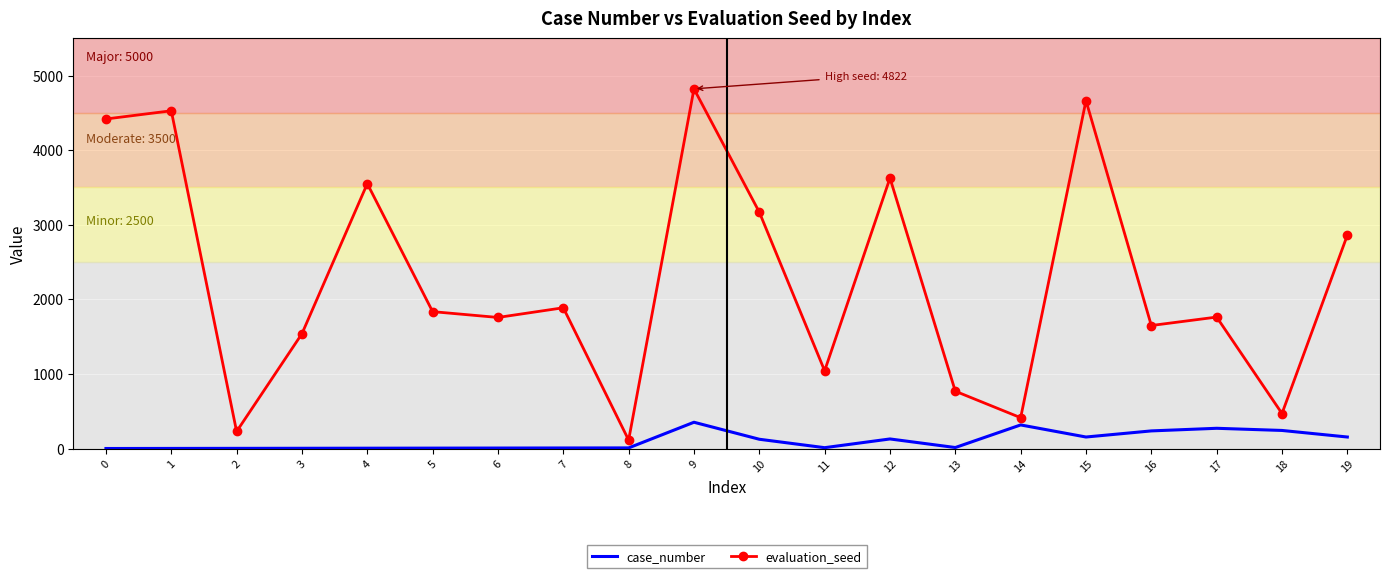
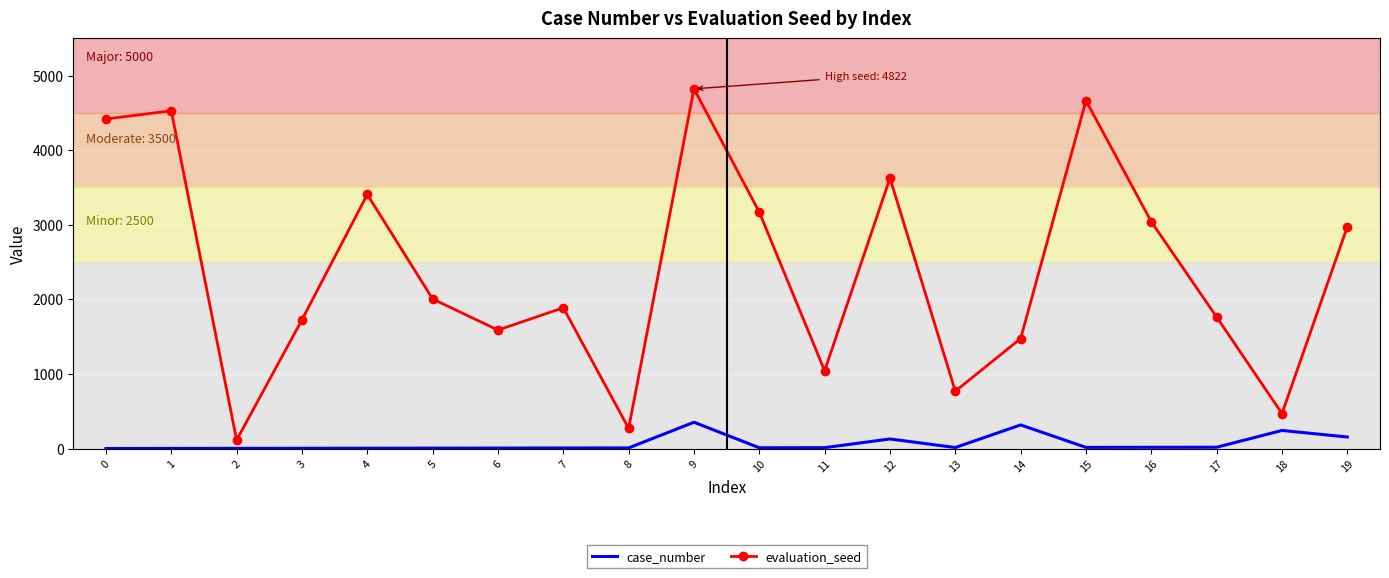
  {
    "case_number": {
      "0": 0,
      "1": 0,
      "2": 0,
      "3": 0,
      "4": 0,
      "5": 0,
      "6": 0,
      "7": 0,
      "8": 0,
      "9": 400,
-     "10": 100,
+     "10": 0,
      "11": 0,
      "12": 100,
      "13": 0,
      "14": 300,
-     "15": 200,
-     "16": 200,
-     "17": 300,
+     "15": 0,
+     "16": 0,
+     "17": 0,
      "18": 200,
      "19": 200
    },
    "evaluation_seed": {
      "1": 4500,
-     "2": 200,
-     "3": 1500,
-     "4": 3600,
-     "5": 1800,
-     "6": 1800,
+     "2": 100,
+     "3": 1700,
+     "4": 3400,
+     "5": 2000,
+     "6": 1600,
      "7": 1900,
-     "8": 100,
+     "8": 300,
      "10": 3200,
      "11": 1000,
      "12": 3600,
      "13": 800,
-     "14": 400,
+     "14": 1500,
      "15": 4700,
-     "16": 1600,
+     "16": 3000,
      "17": 1800,
      "18": 500,
-     "19": 2900
+     "19": 3000
    }
  }
